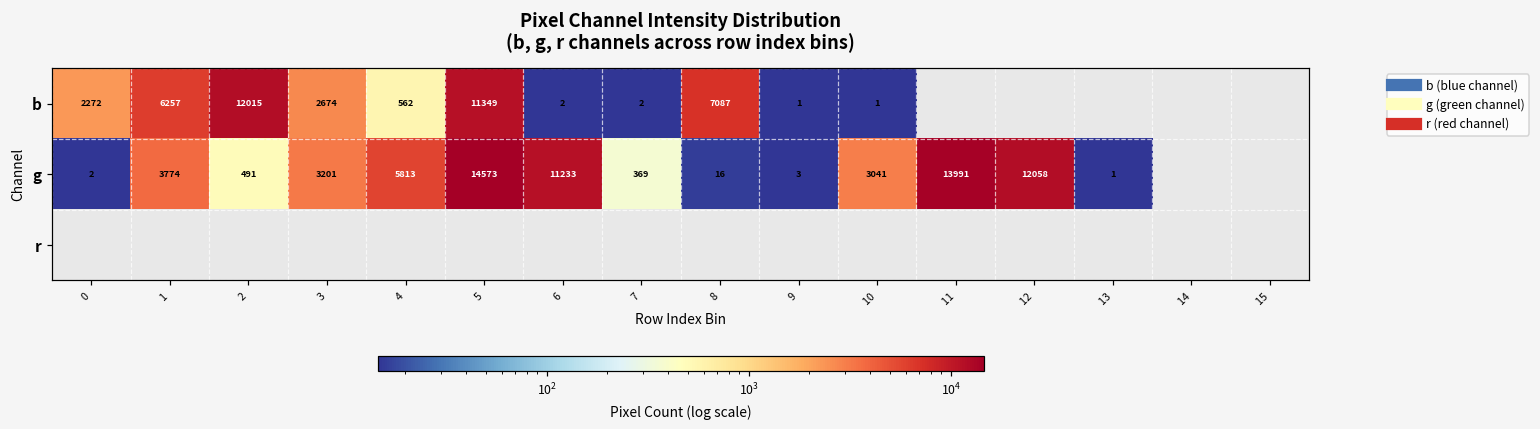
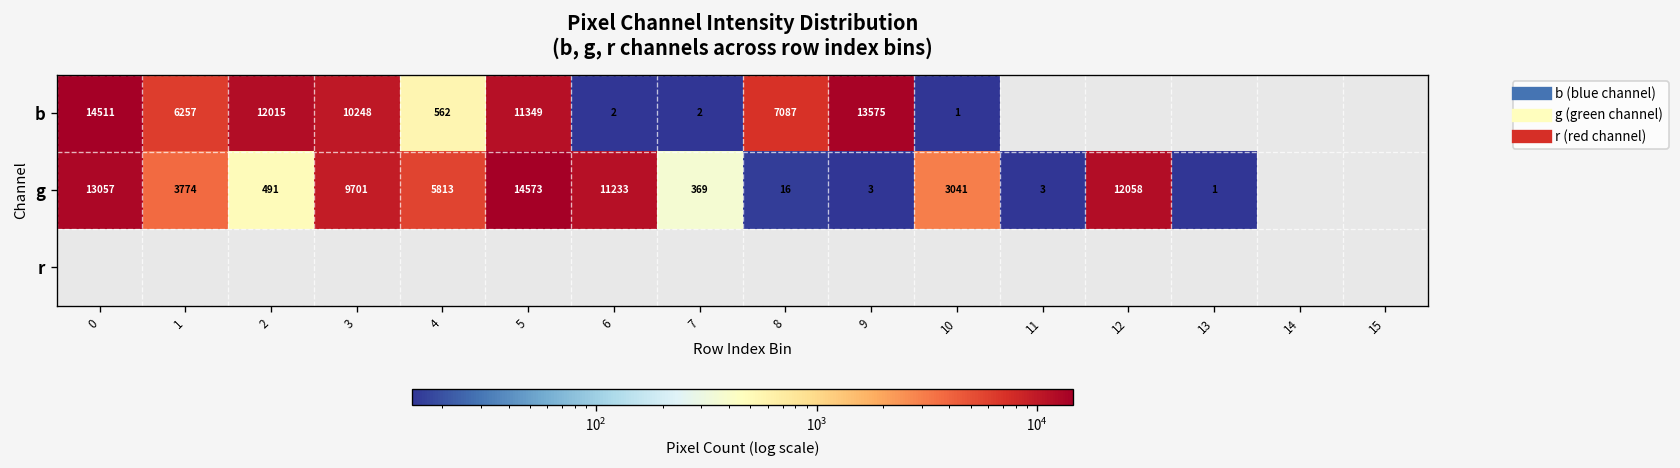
  {
    "b": {
-     "0": 2272,
+     "0": 14511,
      "1": 6257,
      "2": 12015,
-     "3": 2674,
+     "3": 10248,
      "4": 562,
      "5": 11349,
      "6": 2,
      "7": 2,
      "8": 7087,
-     "9": 1,
+     "9": 13575,
      "10": 1
    },
    "g": {
-     "0": 2,
+     "0": 13057,
      "1": 3774,
      "2": 491,
-     "3": 3201,
+     "3": 9701,
      "4": 5813,
      "5": 14573,
      "6": 11233,
      "7": 369,
      "8": 16,
      "9": 3,
      "10": 3041,
-     "11": 13991,
+     "11": 3,
      "12": 12058,
      "13": 1
    }
  }
